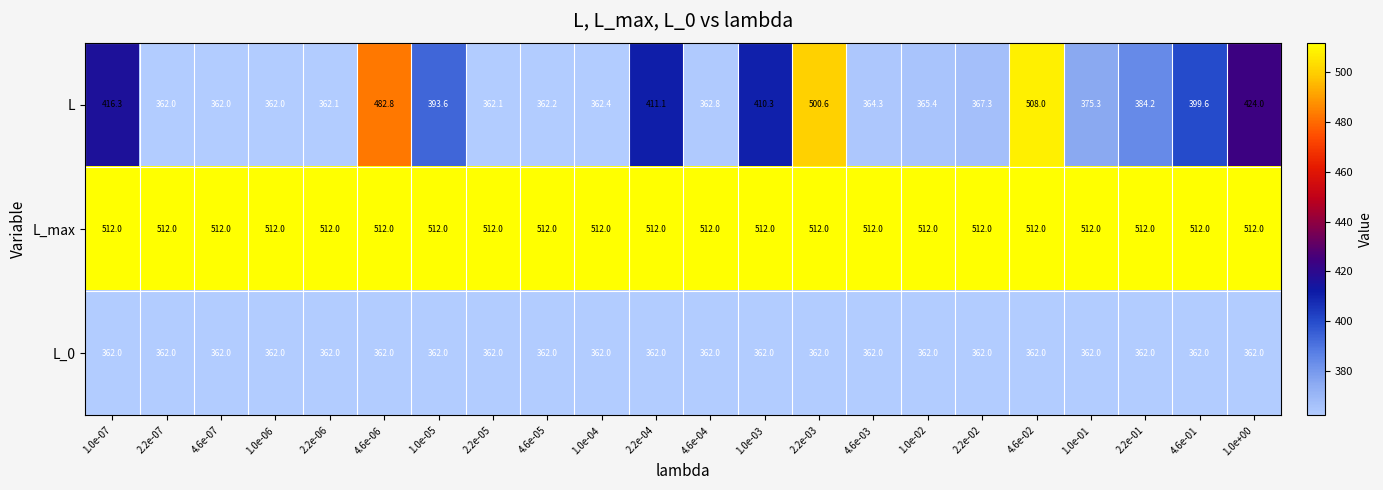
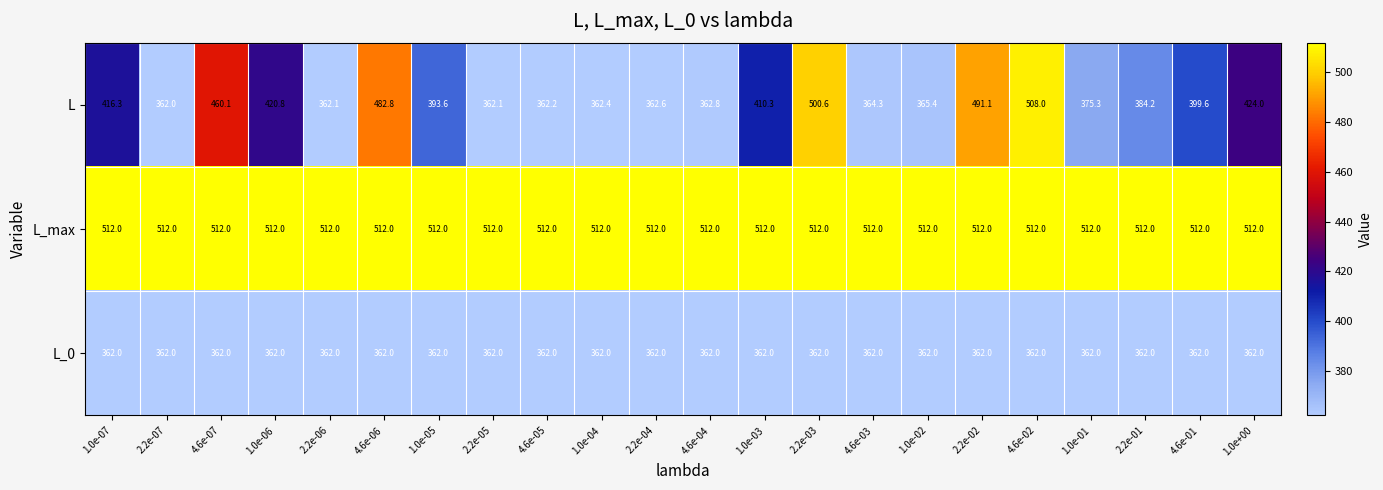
  {
    "L": {
      "1.0e-07": 416.3,
      "2.2e-07": 362.0,
-     "4.6e-07": 362.0,
-     "1.0e-06": 362.0,
+     "4.6e-07": 460.1,
+     "1.0e-06": 420.8,
      "2.2e-06": 362.1,
      "4.6e-06": 482.8,
      "1.0e-05": 393.6,
      "2.2e-05": 362.1,
      "4.6e-05": 362.2,
      "1.0e-04": 362.4,
-     "2.2e-04": 411.1,
+     "2.2e-04": 362.6,
      "4.6e-04": 362.8,
      "1.0e-03": 410.3,
      "2.2e-03": 500.6,
      "4.6e-03": 364.3,
      "1.0e-02": 365.4,
-     "2.2e-02": 367.3,
+     "2.2e-02": 491.1,
      "4.6e-02": 508.0,
      "1.0e-01": 375.3,
      "2.2e-01": 384.2,
      "4.6e-01": 399.6,
      "1.0e+00": 424.0
    },
    "L_max": {
      "1.0e-07": 512.0,
      "2.2e-07": 512.0,
      "4.6e-07": 512.0,
      "1.0e-06": 512.0,
      "2.2e-06": 512.0,
      "4.6e-06": 512.0,
      "1.0e-05": 512.0,
      "2.2e-05": 512.0,
      "4.6e-05": 512.0,
      "1.0e-04": 512.0,
      "2.2e-04": 512.0,
      "4.6e-04": 512.0,
      "1.0e-03": 512.0,
      "2.2e-03": 512.0,
      "4.6e-03": 512.0,
      "1.0e-02": 512.0,
      "2.2e-02": 512.0,
      "4.6e-02": 512.0,
      "1.0e-01": 512.0,
      "2.2e-01": 512.0,
      "4.6e-01": 512.0,
      "1.0e+00": 512.0
    },
    "L_0": {
      "1.0e-07": 362.0,
      "2.2e-07": 362.0,
      "4.6e-07": 362.0,
      "1.0e-06": 362.0,
      "2.2e-06": 362.0,
      "4.6e-06": 362.0,
      "1.0e-05": 362.0,
      "2.2e-05": 362.0,
      "4.6e-05": 362.0,
      "1.0e-04": 362.0,
      "2.2e-04": 362.0,
      "4.6e-04": 362.0,
      "1.0e-03": 362.0,
      "2.2e-03": 362.0,
      "4.6e-03": 362.0,
      "1.0e-02": 362.0,
      "2.2e-02": 362.0,
      "4.6e-02": 362.0,
      "1.0e-01": 362.0,
      "2.2e-01": 362.0,
      "4.6e-01": 362.0,
      "1.0e+00": 362.0
    }
  }
